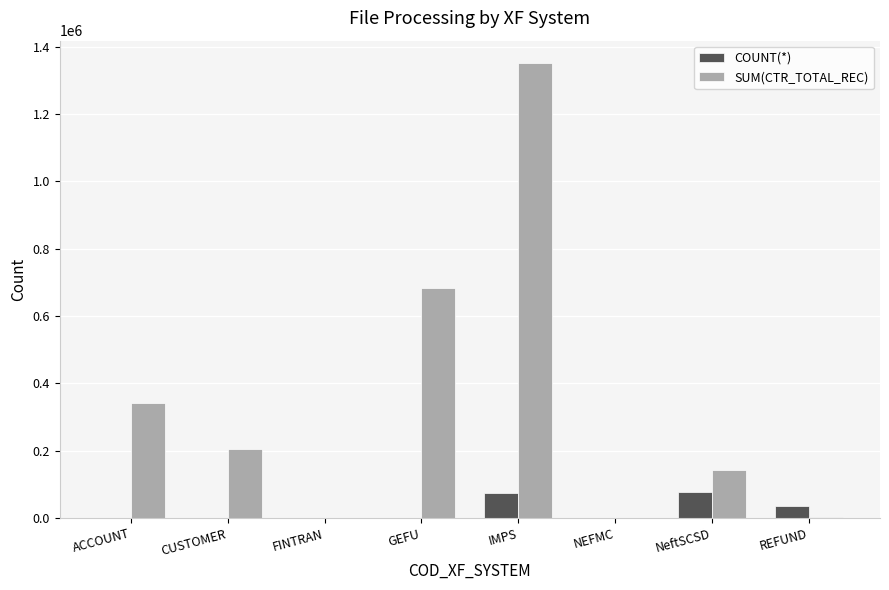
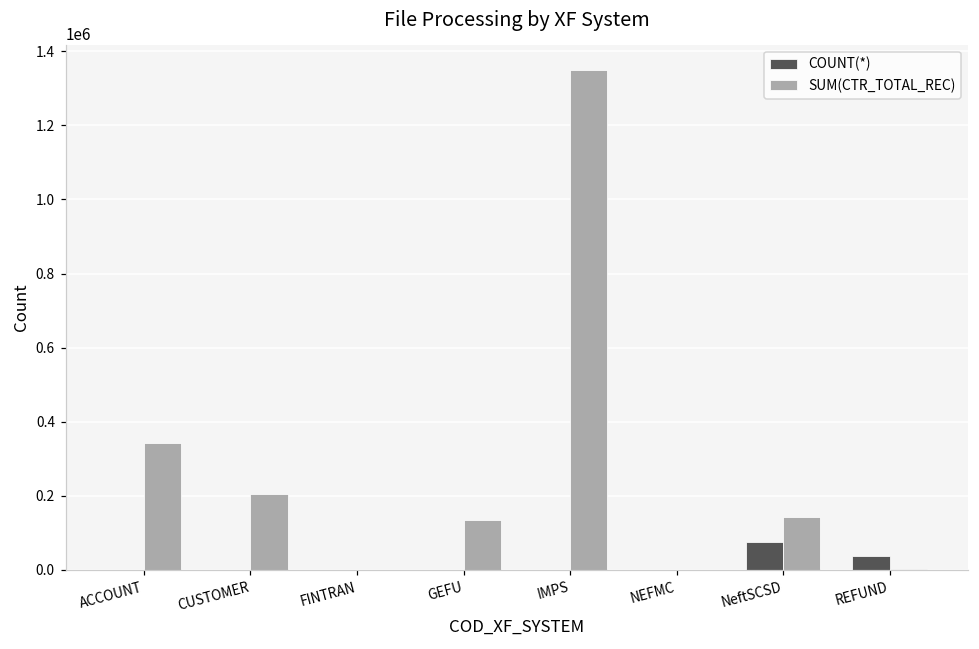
  {
    "COUNT(*)": {
-     "IMPS": 70000,
+     "IMPS": 0,
      "NeftSCSD": 80000,
      "REFUND": 40000
    },
    "SUM(CTR_TOTAL_REC)": {
      "ACCOUNT": 340000,
      "CUSTOMER": 200000,
-     "GEFU": 680000,
+     "GEFU": 130000,
      "IMPS": 1350000,
      "NeftSCSD": 140000
    }
  }
